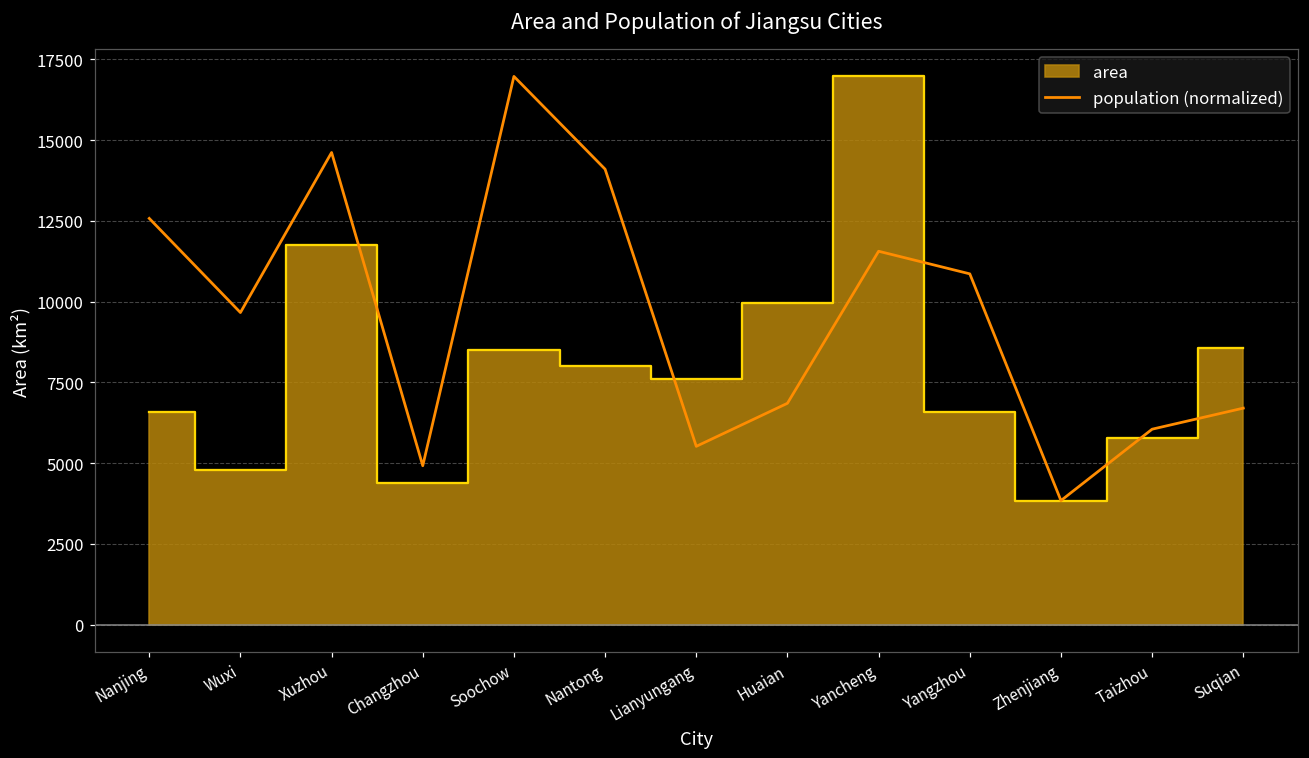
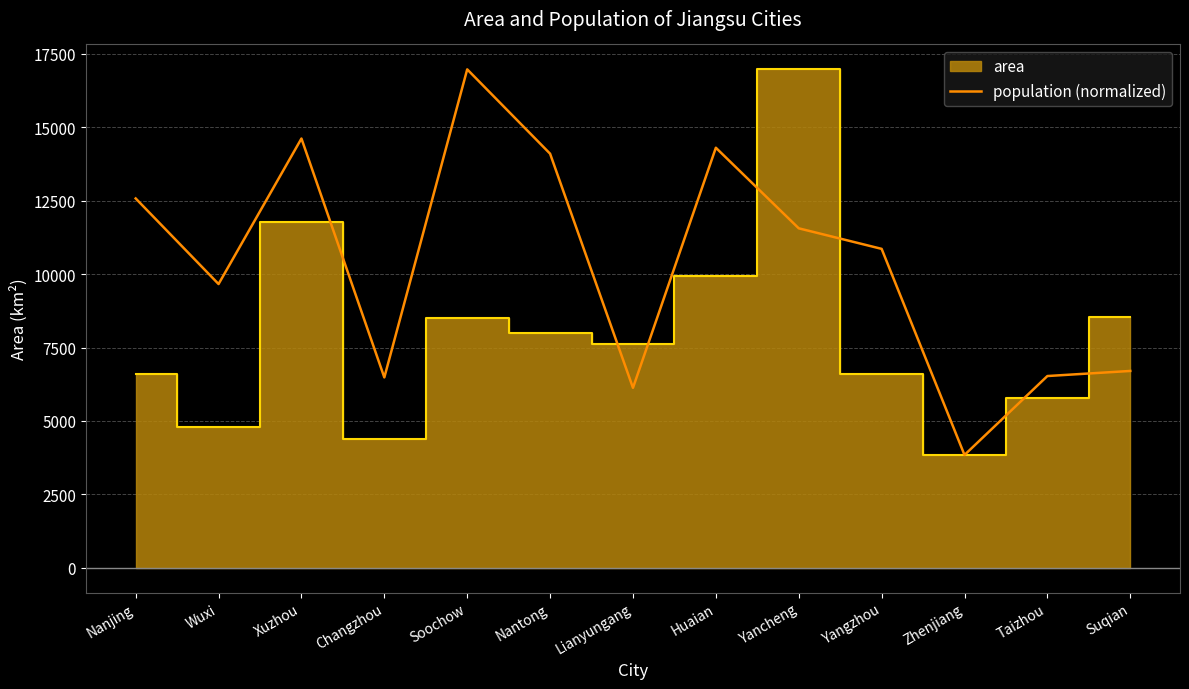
  {
    "population (normalized)": {
      "Nanjing": 12600,
      "Wuxi": 9700,
      "Xuzhou": 14600,
-     "Changzhou": 4900,
+     "Changzhou": 6500,
      "Soochow": 17000,
      "Nantong": 14100,
-     "Lianyungang": 5500,
-     "Huaian": 6900,
+     "Lianyungang": 6100,
+     "Huaian": 14300,
      "Yancheng": 11600,
      "Yangzhou": 10900,
-     "Taizhou": 6100,
+     "Taizhou": 6500,
      "Suqian": 6700
    }
  }
